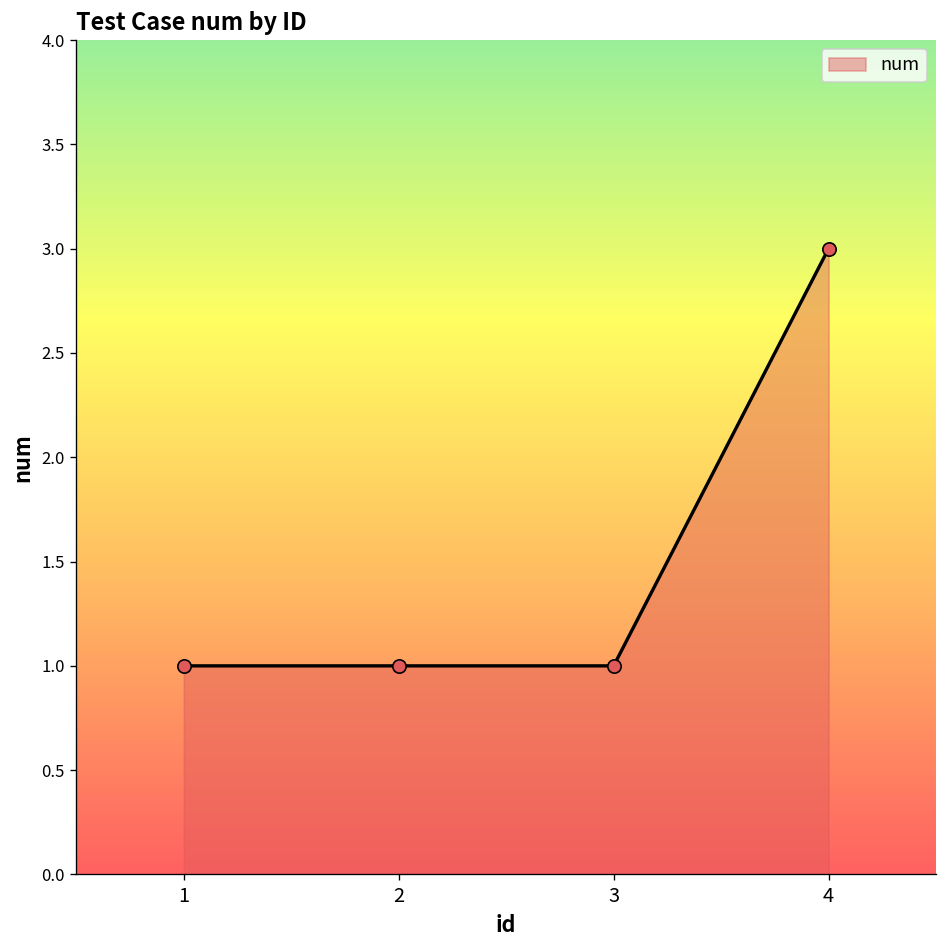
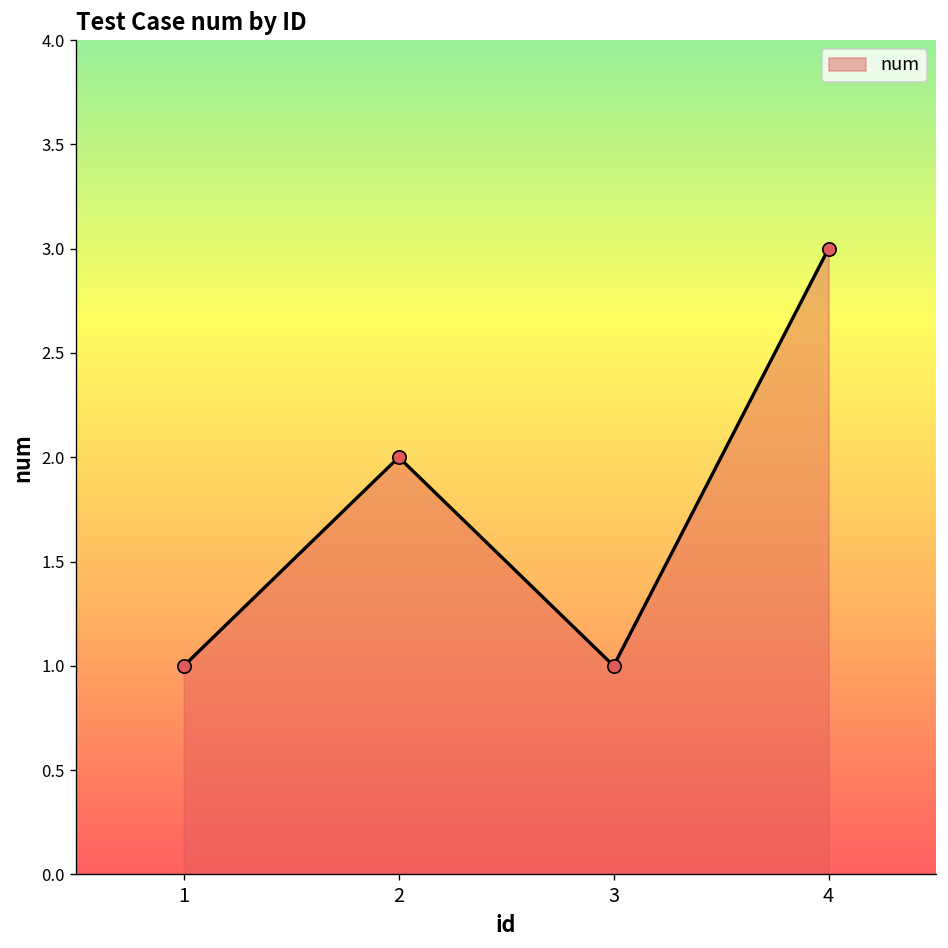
  {
    "1": 1,
-   "2": 1,
+   "2": 2,
    "3": 1,
    "4": 3
  }
